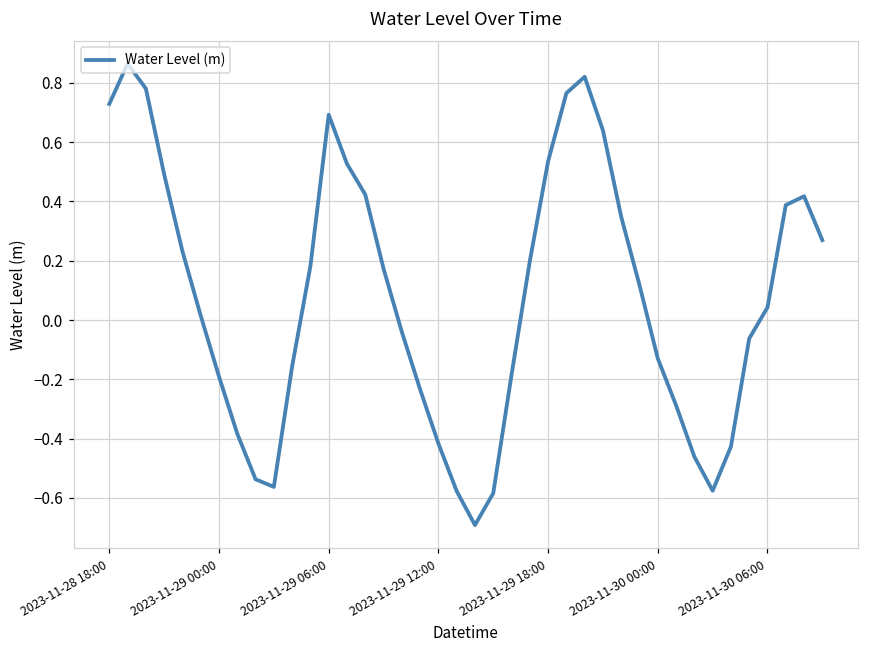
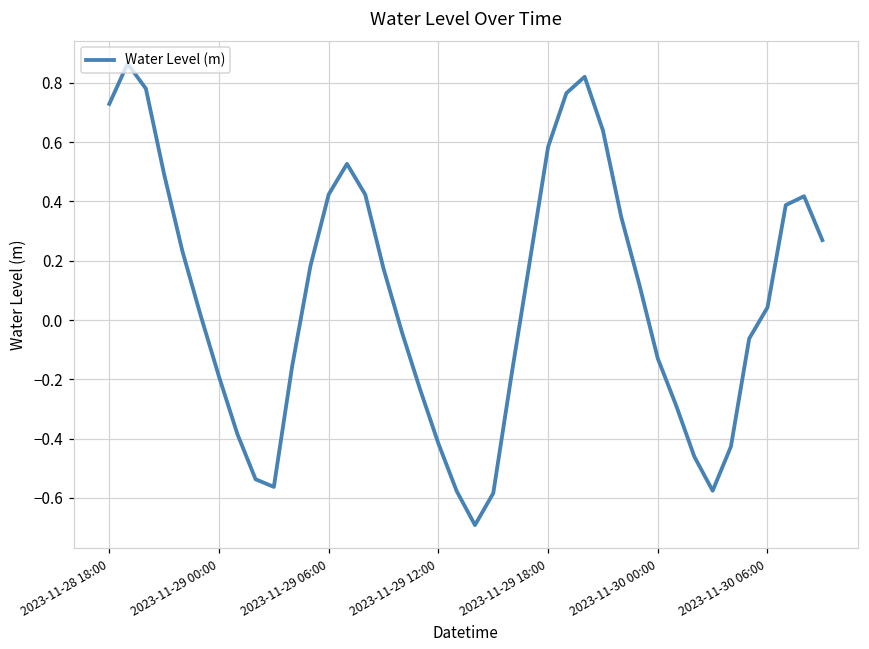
  {
    "2023-11-28 18:00": 0.73,
    "2023-11-29 00:00": -0.19,
-   "2023-11-29 06:00": 0.69,
+   "2023-11-29 06:00": 0.42,
    "2023-11-29 12:00": -0.42,
-   "2023-11-29 18:00": 0.54,
+   "2023-11-29 18:00": 0.58,
    "2023-11-30 00:00": -0.13,
    "2023-11-30 06:00": 0.04
  }
